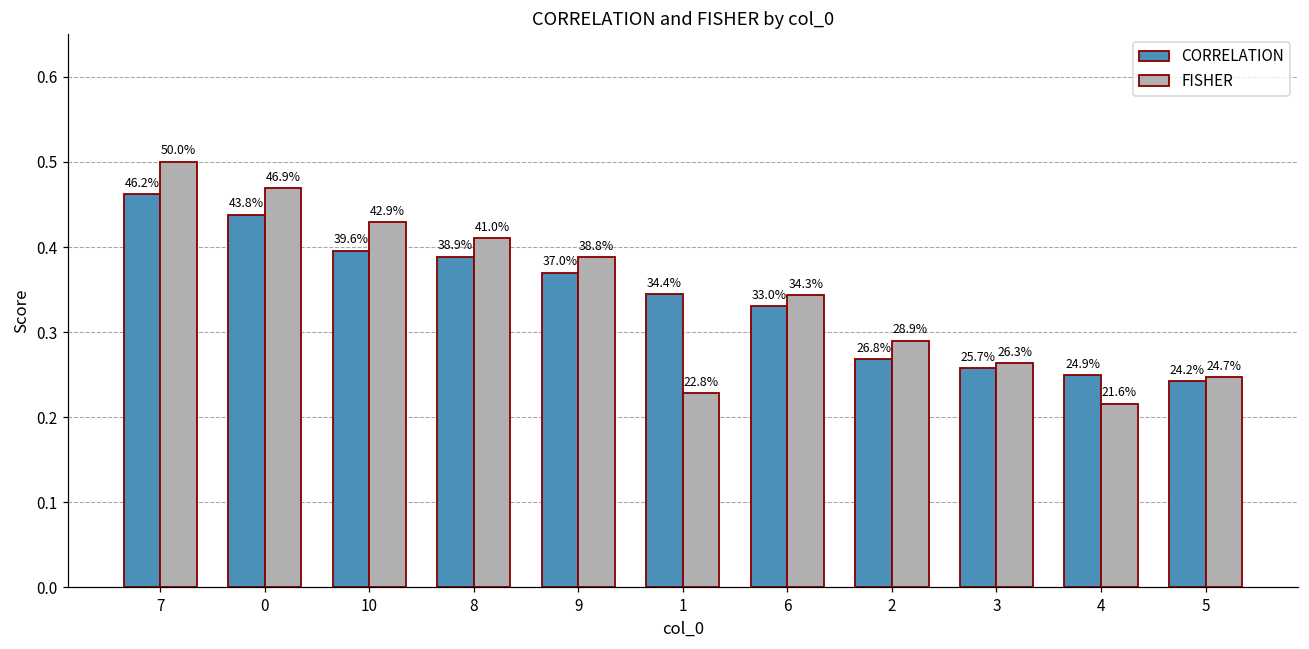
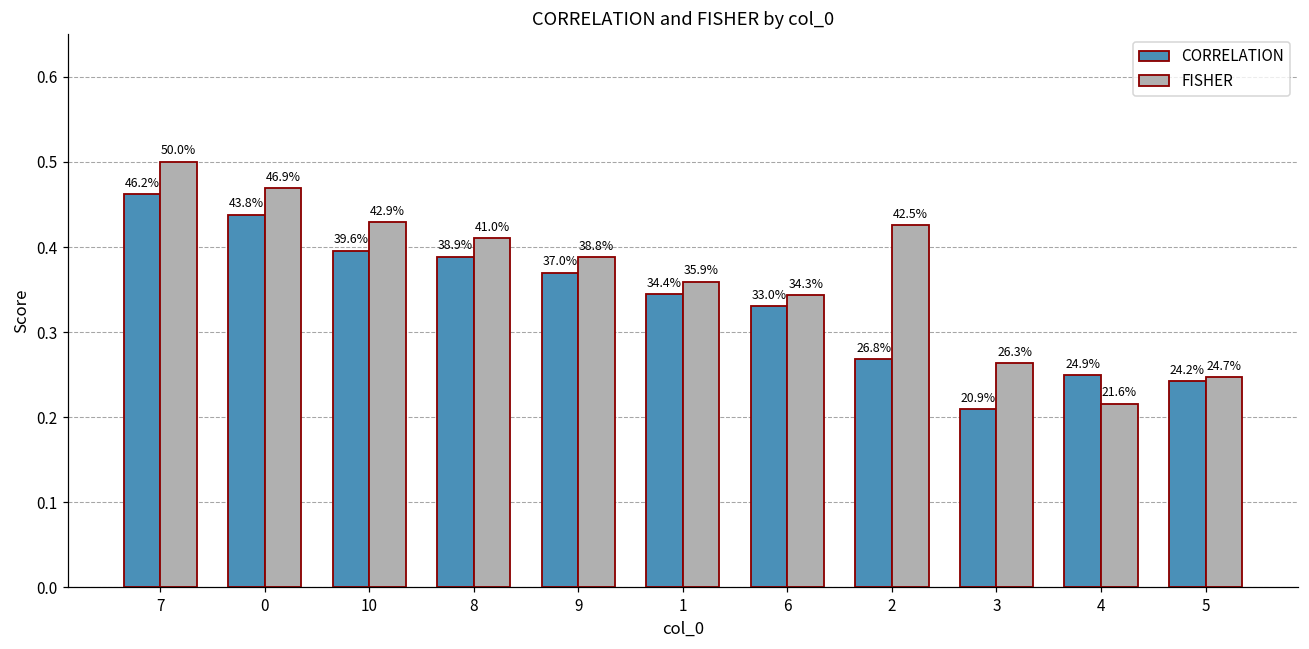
  {
    "CORRELATION": {
      "7": "46.2%",
      "0": "43.8%",
      "10": "39.6%",
      "8": "38.9%",
      "9": "37.0%",
      "1": "34.4%",
      "6": "33.0%",
      "2": "26.8%",
-     "3": "25.7%",
+     "3": "20.9%",
      "4": "24.9%",
      "5": "24.2%"
    },
    "FISHER": {
      "7": "50.0%",
      "0": "46.9%",
      "10": "42.9%",
      "8": "41.0%",
      "9": "38.8%",
-     "1": "22.8%",
+     "1": "35.9%",
      "6": "34.3%",
-     "2": "28.9%",
+     "2": "42.5%",
      "3": "26.3%",
      "4": "21.6%",
      "5": "24.7%"
    }
  }
